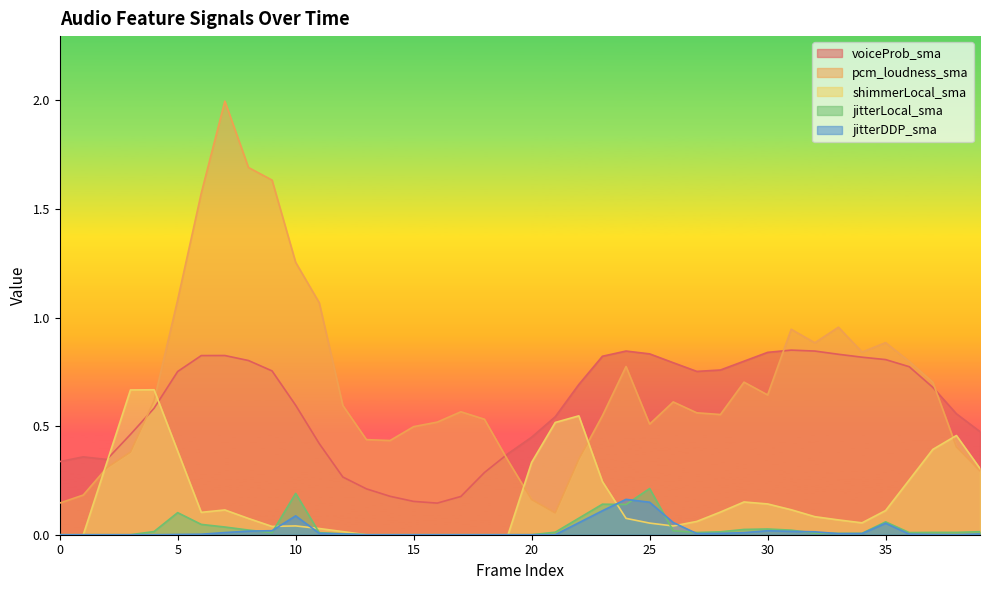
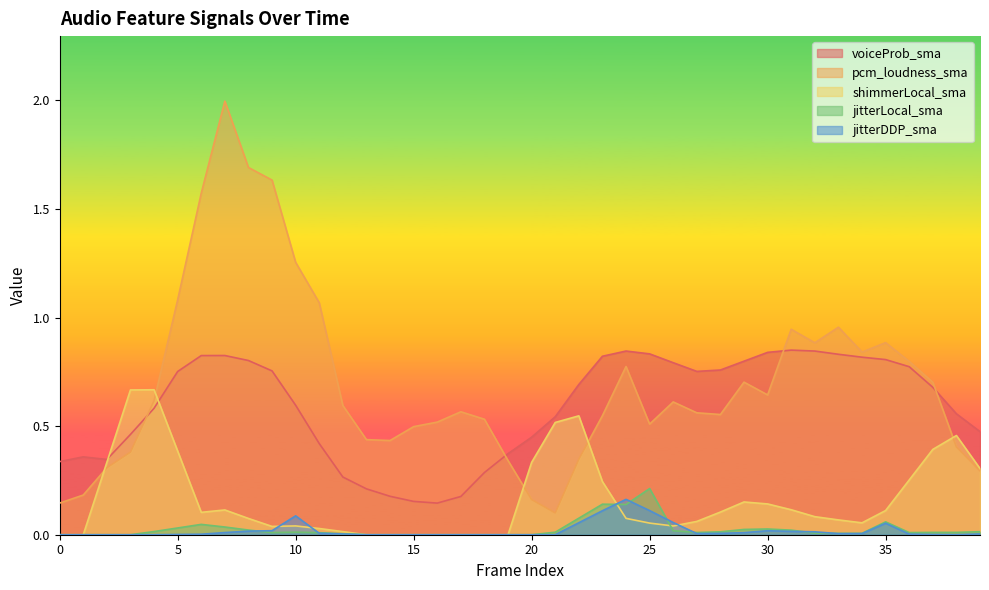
  {
    "jitterLocal_sma": {
-     "5": 0.10,
-     "10": 0.19,
+     "5": 0.03,
+     "10": 0.01,
      "25": 0.21
    },
    "jitterDDP_sma": {
      "5": 0.00,
      "10": 0.09,
-     "25": 0.15
+     "25": 0.11
    }
  }
